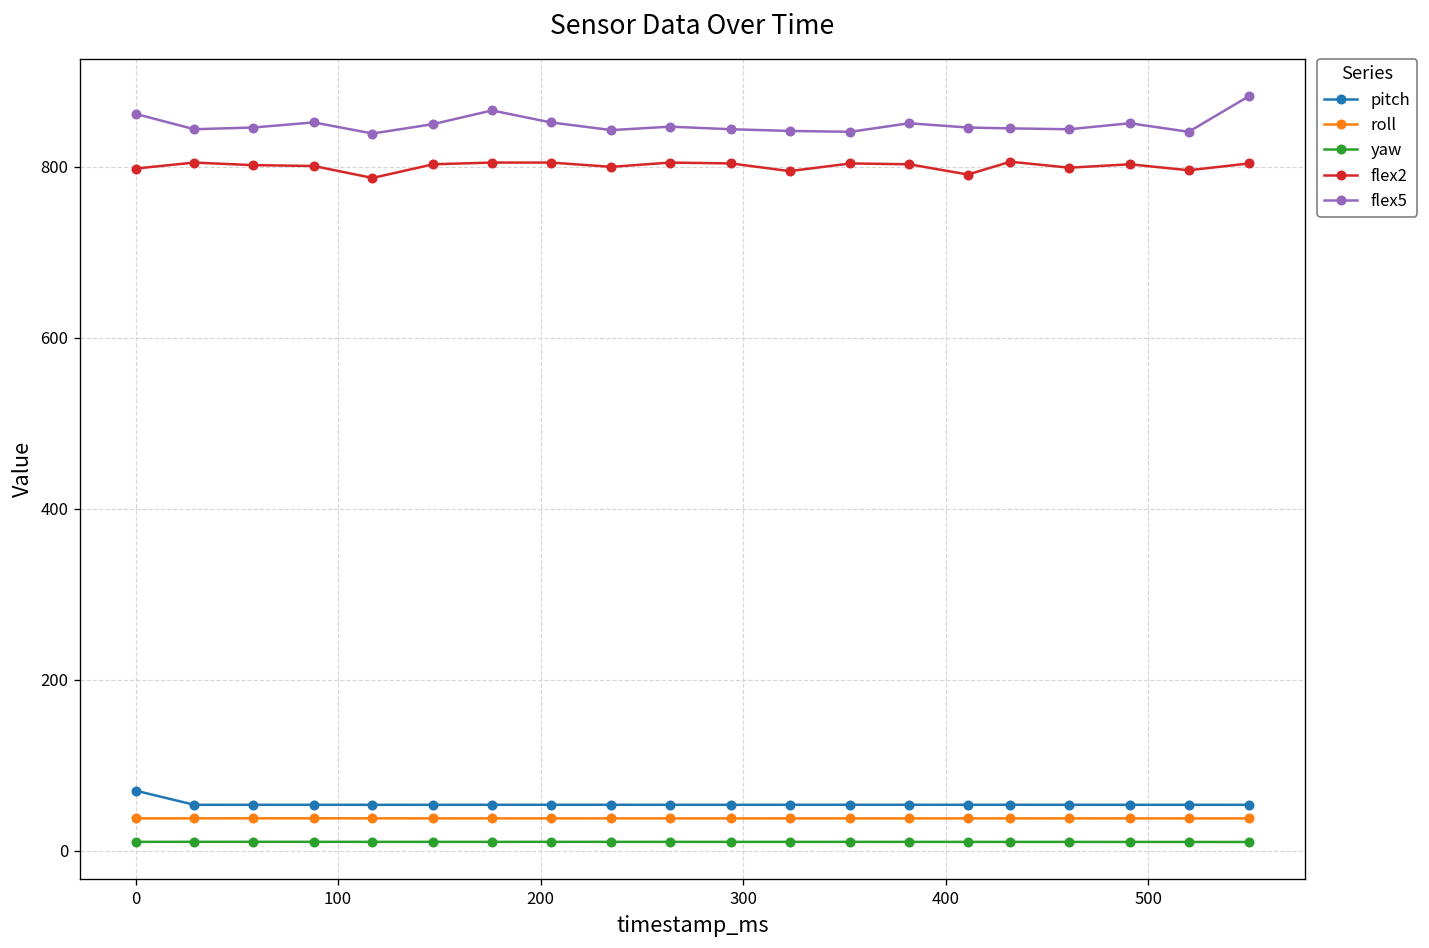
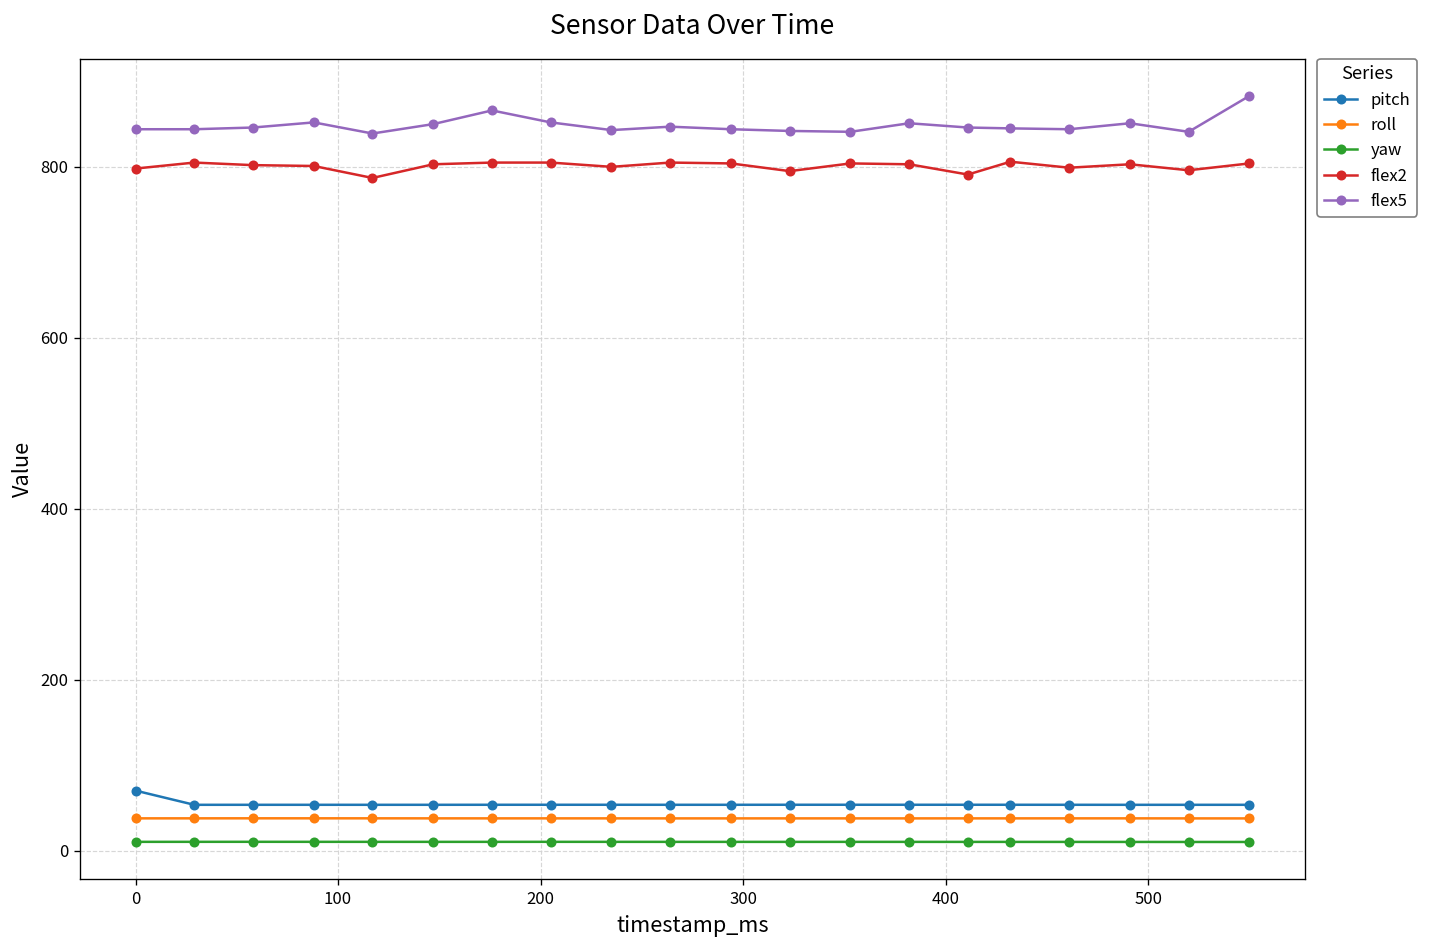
  {
    "pitch": {
      "0": 70
    },
    "roll": {
      "0": 40
    },
    "yaw": {
      "0": 10
    },
    "flex2": {
      "0": 800
    },
    "flex5": {
-     "0": 860
+     "0": 840
    }
  }
